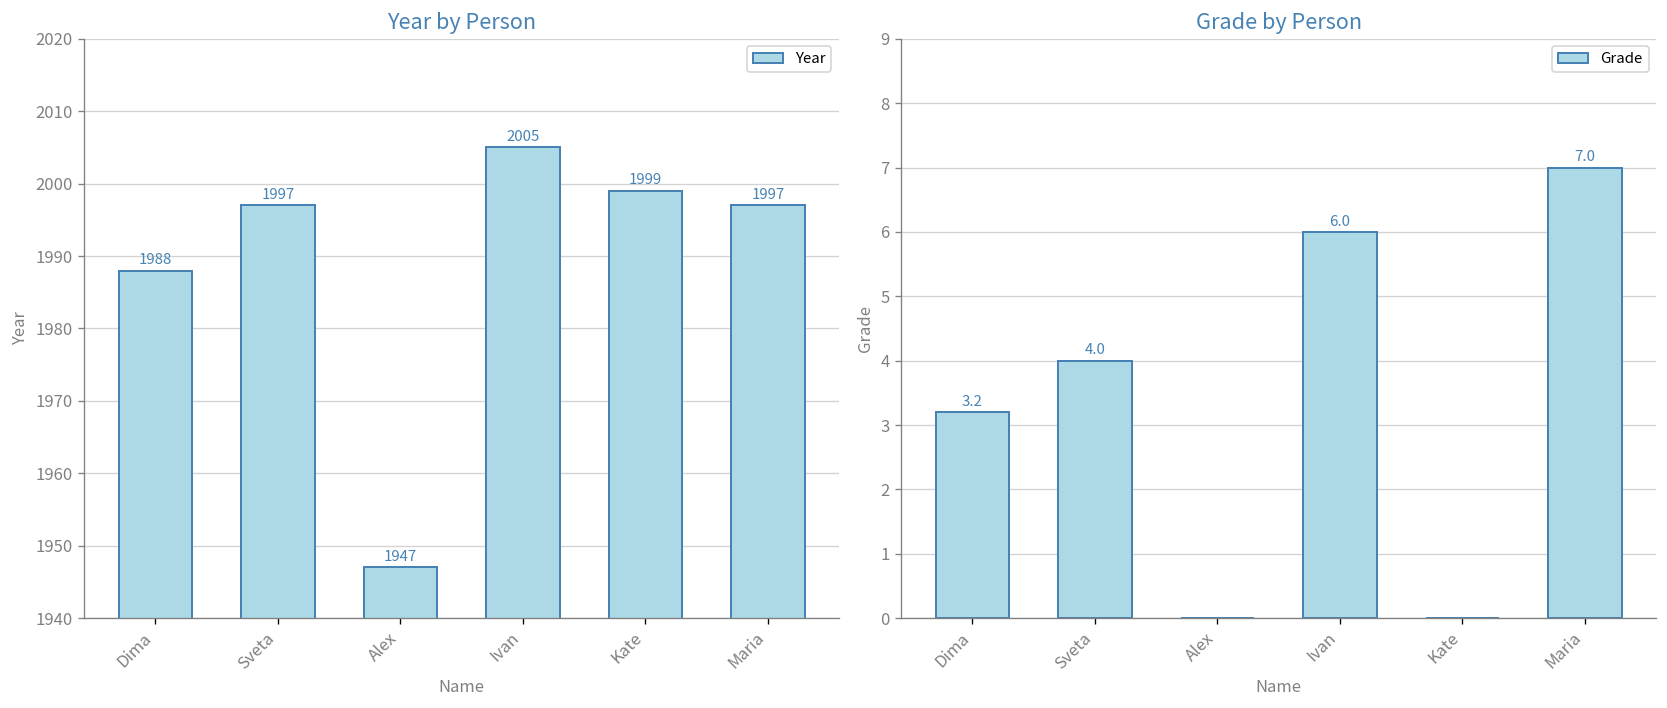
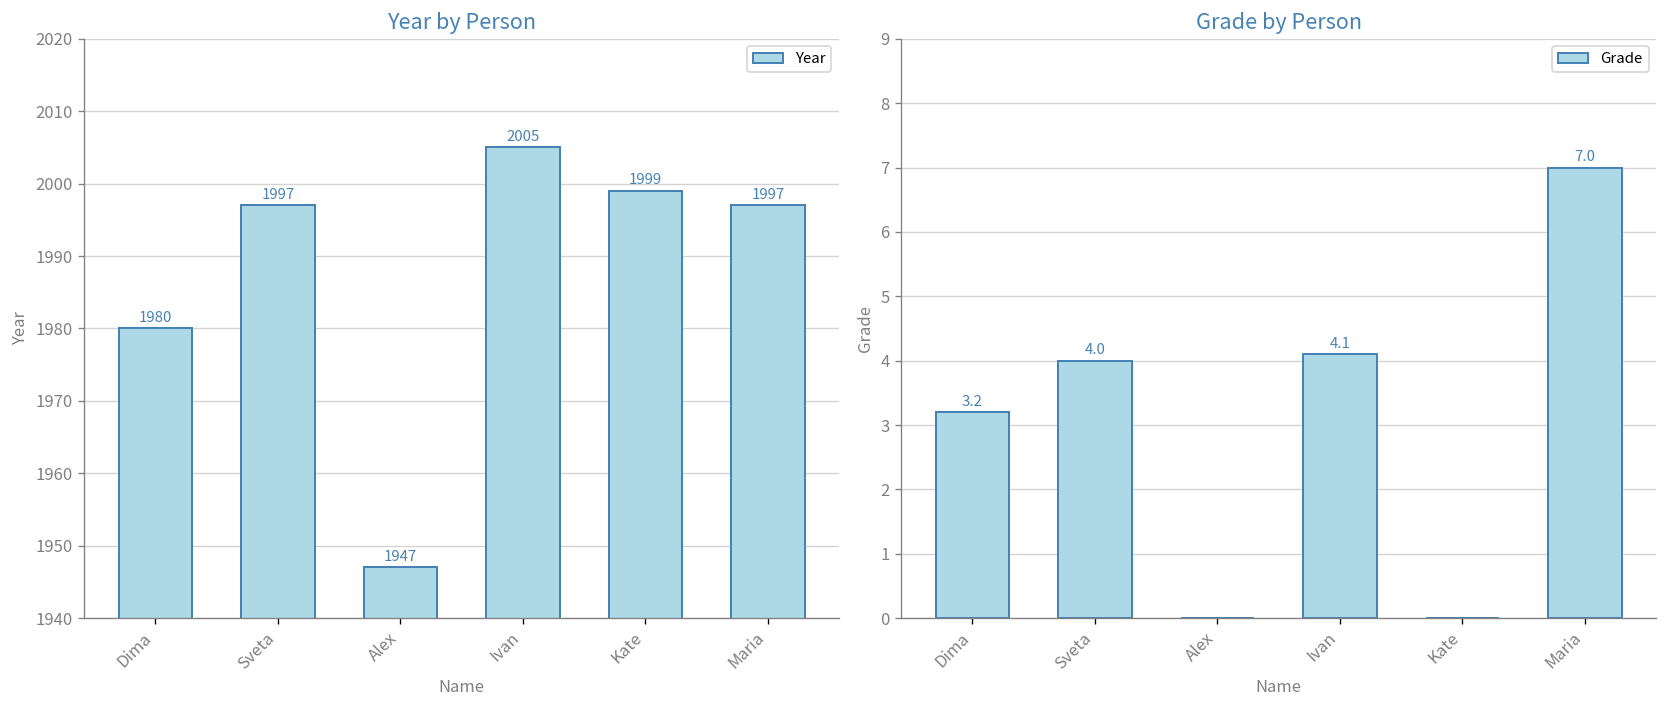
  {
    "Year by Person": {
-     "Dima": 1988,
+     "Dima": 1980,
      "Sveta": 1997,
      "Alex": 1947,
      "Ivan": 2005,
      "Kate": 1999,
      "Maria": 1997
    },
    "Grade by Person": {
      "Dima": 3.2,
      "Sveta": 4.0,
-     "Ivan": 6.0,
+     "Ivan": 4.1,
      "Maria": 7.0
    }
  }
